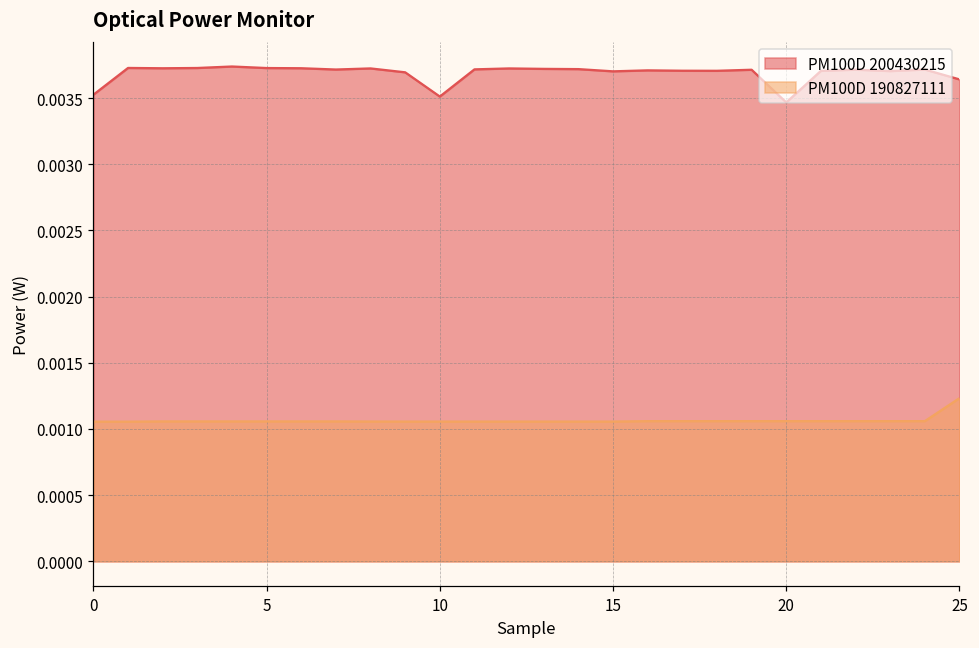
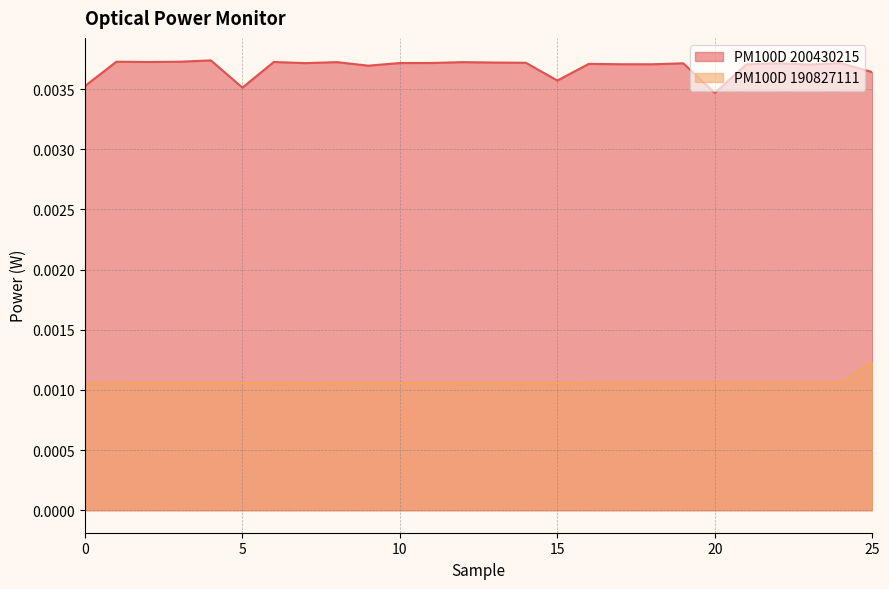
  {
    "PM100D 200430215": {
      "0": 0.00352,
-     "5": 0.00373,
-     "10": 0.00351,
-     "15": 0.00370,
+     "5": 0.00351,
+     "10": 0.00372,
+     "15": 0.00357,
      "20": 0.00347,
      "25": 0.00364
    },
    "PM100D 190827111": {
      "0": 0.00106,
      "5": 0.00106,
      "10": 0.00106,
      "15": 0.00106,
      "20": 0.00106,
      "25": 0.00123
    }
  }
